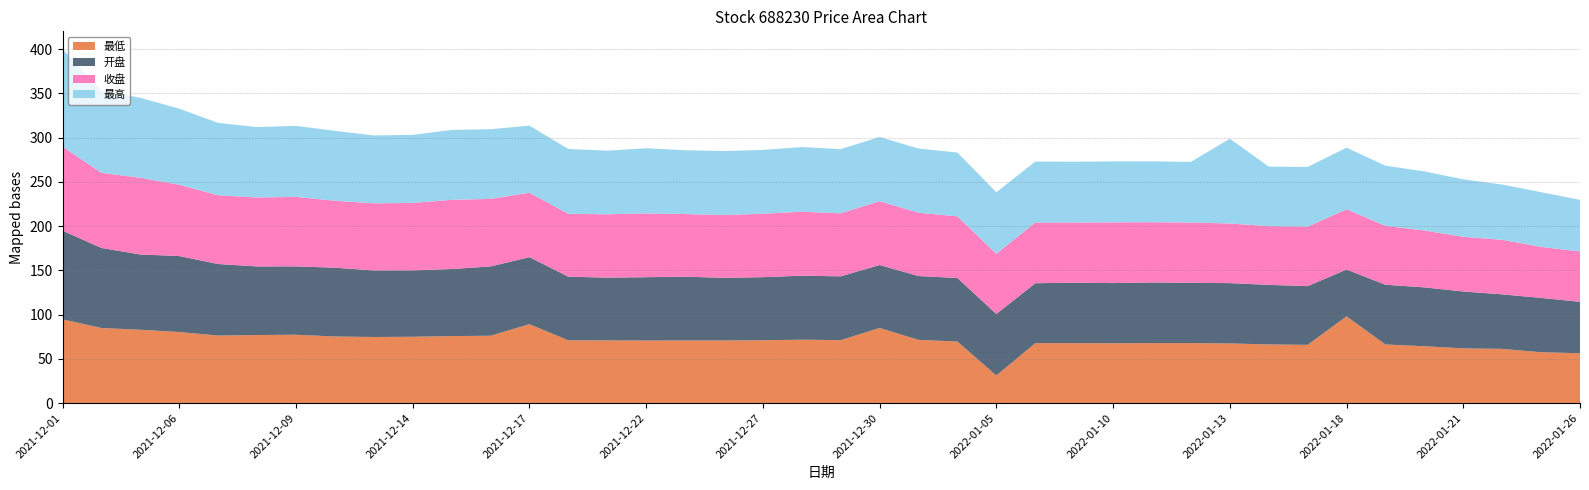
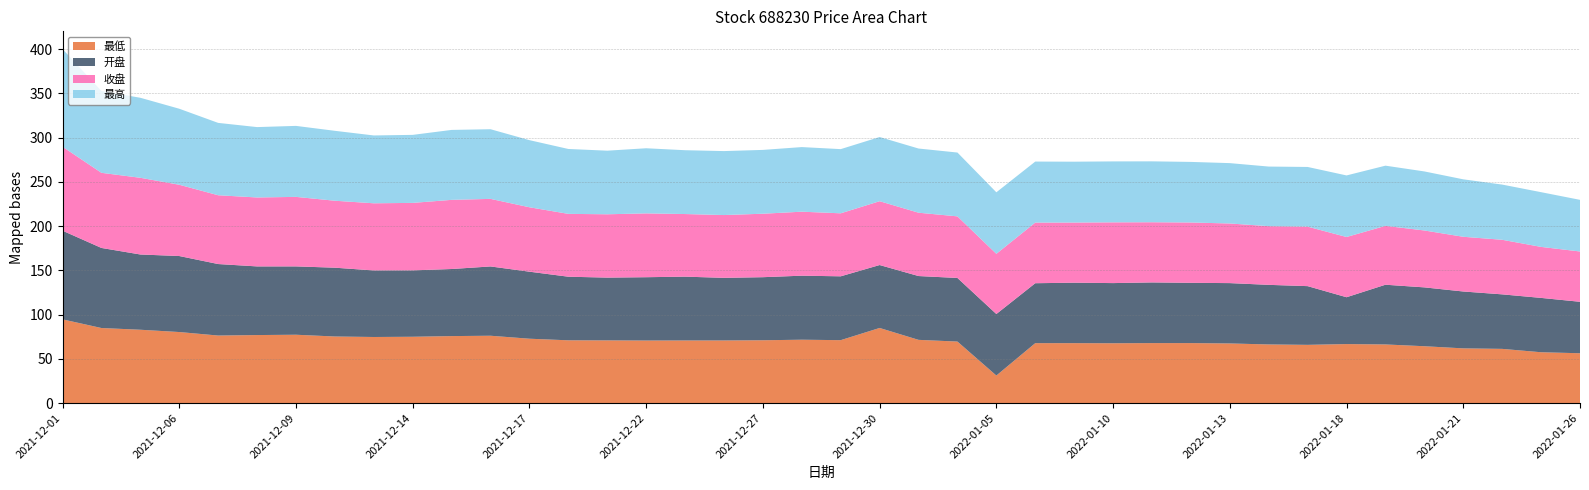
  {
    "最低": {
      "2021-12-01": 90,
      "2021-12-06": 80,
      "2021-12-09": 80,
      "2021-12-14": 70,
-     "2021-12-17": 90,
+     "2021-12-17": 70,
      "2021-12-22": 70,
      "2021-12-27": 70,
      "2021-12-30": 80,
      "2022-01-05": 30,
      "2022-01-10": 70,
      "2022-01-13": 70,
-     "2022-01-18": 100,
+     "2022-01-18": 70,
      "2022-01-21": 60,
      "2022-01-26": 60
    },
    "开盘": {
      "2021-12-01": 100,
      "2021-12-06": 90,
      "2021-12-09": 80,
      "2021-12-14": 80,
      "2021-12-17": 80,
      "2021-12-22": 70,
      "2021-12-27": 70,
      "2021-12-30": 70,
      "2022-01-05": 70,
      "2022-01-10": 70,
      "2022-01-13": 70,
      "2022-01-18": 50,
      "2022-01-21": 60,
      "2022-01-26": 60
    },
    "收盘": {
      "2021-12-01": 90,
      "2021-12-06": 80,
      "2021-12-09": 80,
      "2021-12-14": 80,
      "2021-12-17": 70,
      "2021-12-22": 70,
      "2021-12-27": 70,
      "2021-12-30": 70,
      "2022-01-05": 70,
      "2022-01-10": 70,
      "2022-01-13": 70,
      "2022-01-18": 70,
      "2022-01-21": 60,
      "2022-01-26": 60
    },
    "最高": {
      "2021-12-01": 110,
      "2021-12-06": 90,
      "2021-12-09": 80,
      "2021-12-14": 80,
      "2021-12-17": 80,
      "2021-12-22": 70,
      "2021-12-27": 70,
      "2021-12-30": 70,
      "2022-01-05": 70,
      "2022-01-10": 70,
-     "2022-01-13": 100,
+     "2022-01-13": 70,
      "2022-01-18": 70,
      "2022-01-21": 60,
      "2022-01-26": 60
    }
  }
